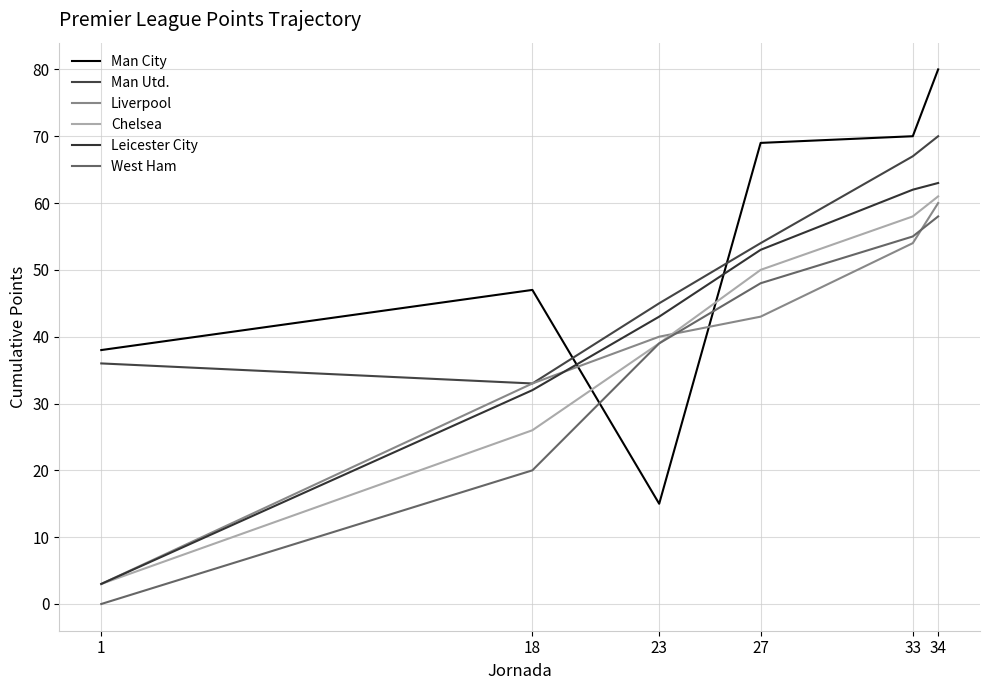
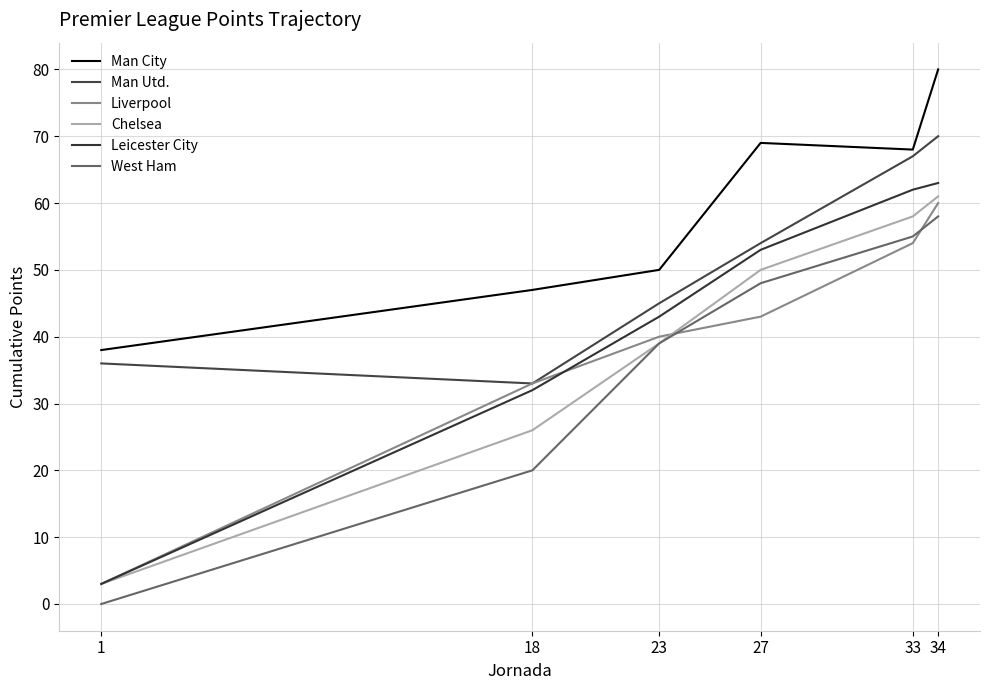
  {
    "Man City": {
      "1": 38,
      "18": 47,
-     "23": 15,
+     "23": 50,
      "27": 69,
-     "33": 70,
+     "33": 68,
      "34": 80
    }
  }
